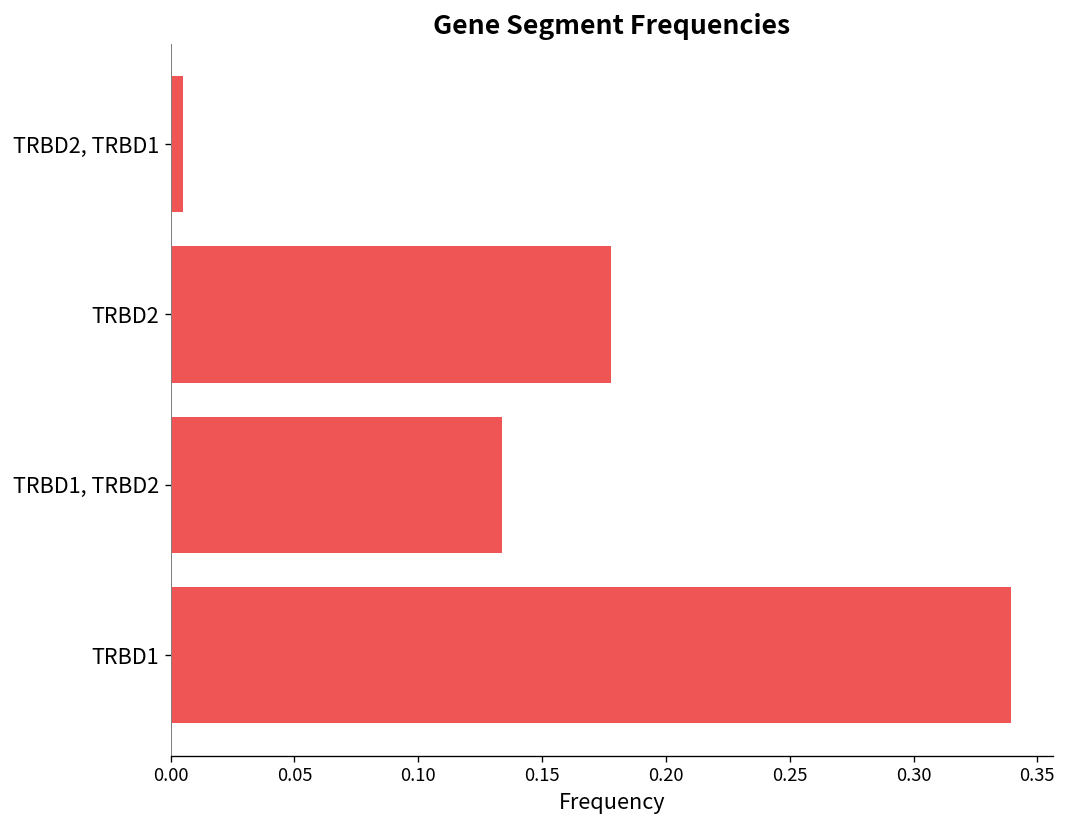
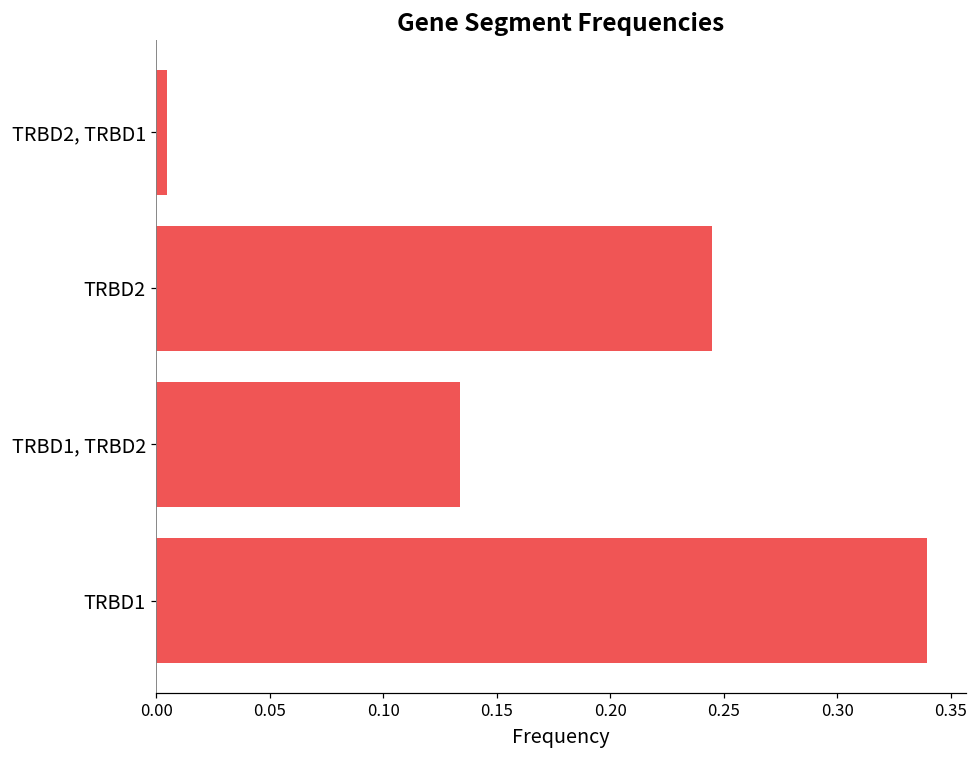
  {
    "TRBD2, TRBD1": 0.005,
-   "TRBD2": 0.178,
+   "TRBD2": 0.245,
    "TRBD1, TRBD2": 0.134,
    "TRBD1": 0.340
  }
